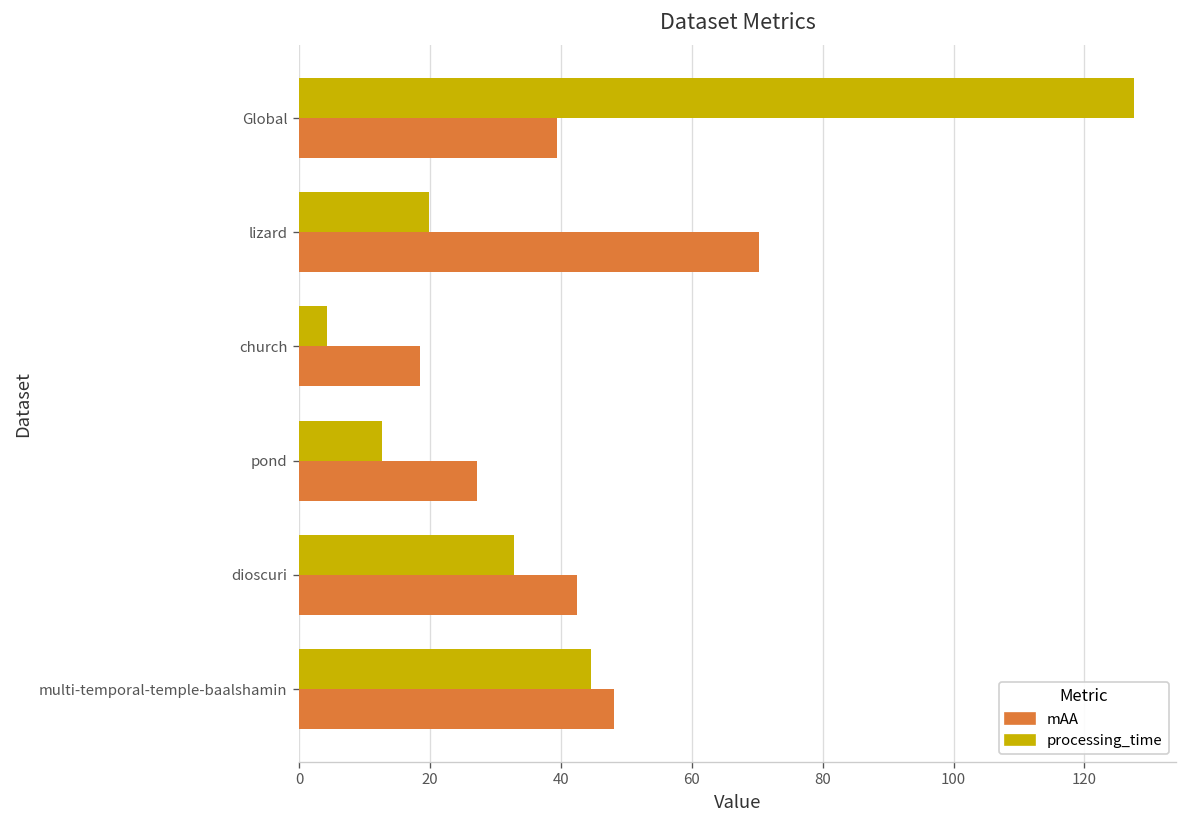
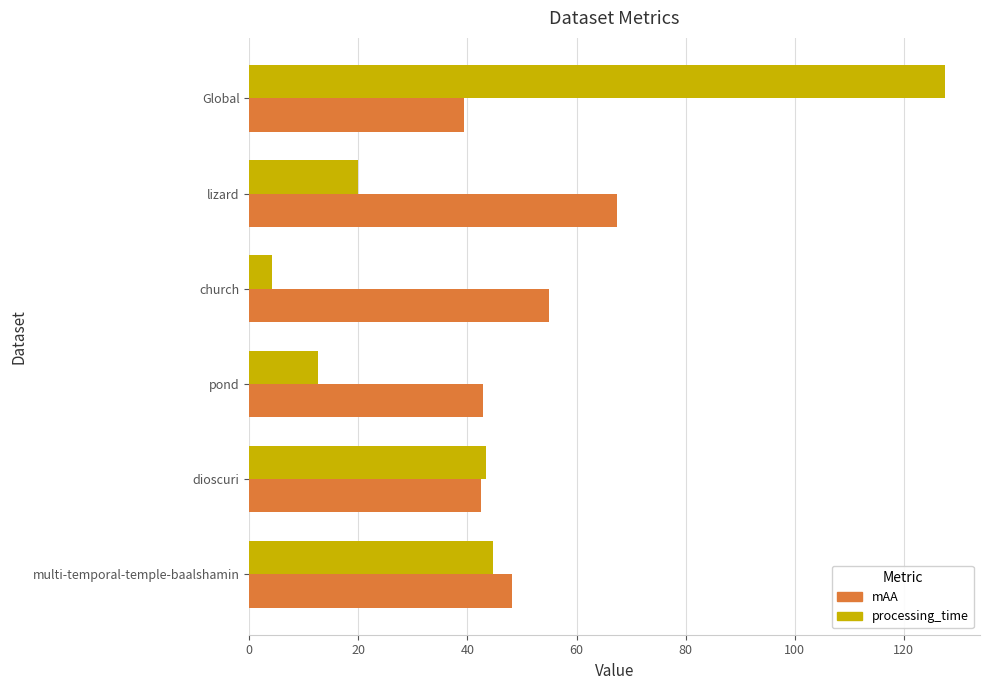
  {
    "mAA": {
      "Global": 39,
-     "lizard": 70,
-     "church": 18,
-     "pond": 27,
+     "lizard": 67,
+     "church": 55,
+     "pond": 43,
      "dioscuri": 42,
      "multi-temporal-temple-baalshamin": 48
    },
    "processing_time": {
      "Global": 128,
      "lizard": 20,
      "church": 4,
      "pond": 13,
-     "dioscuri": 33,
+     "dioscuri": 43,
      "multi-temporal-temple-baalshamin": 45
    }
  }
